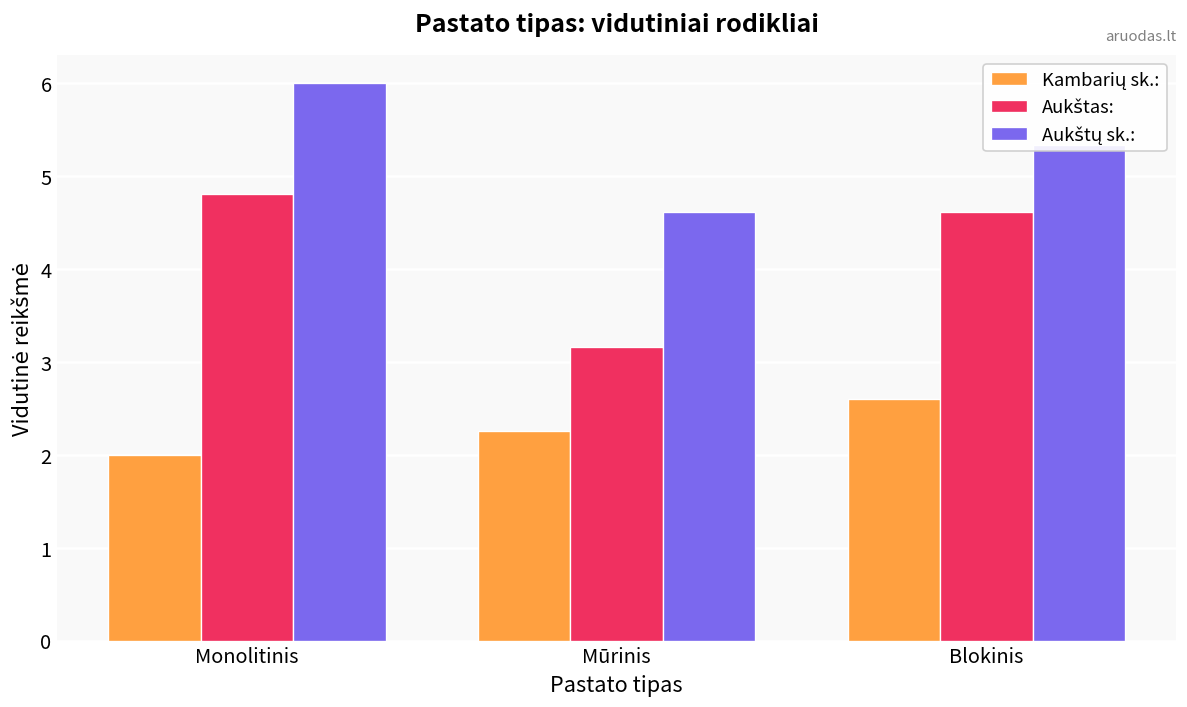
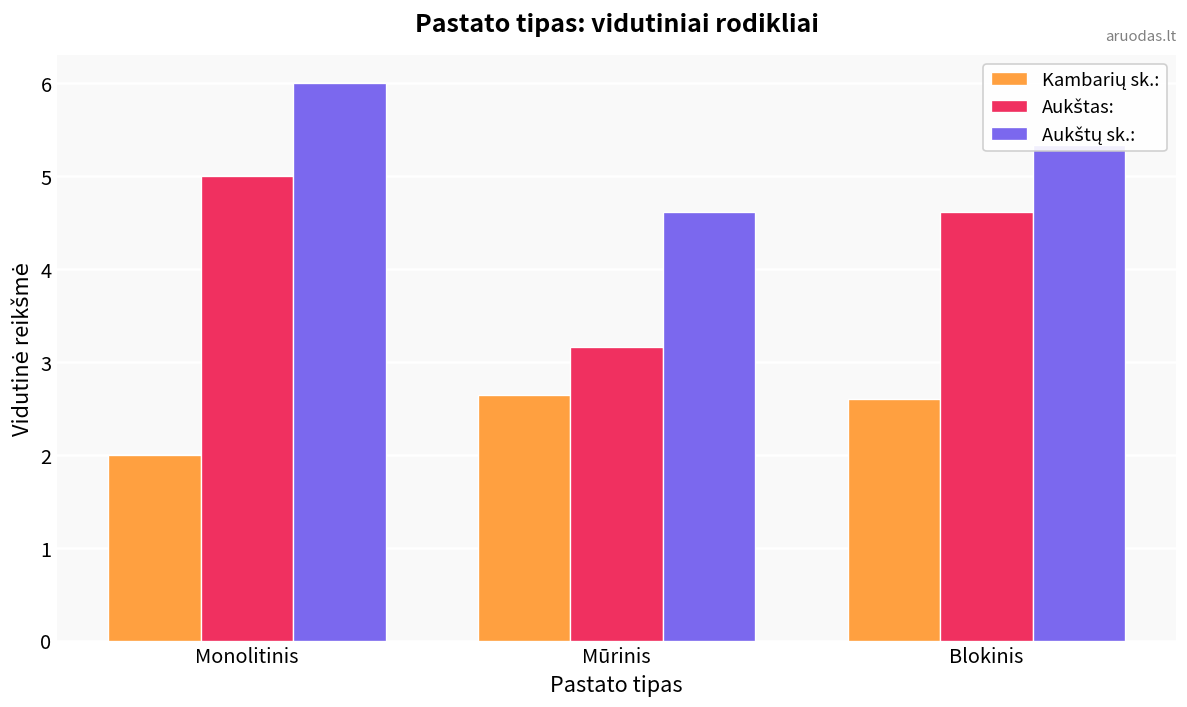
  {
    "Kambarių sk.:": {
      "Monolitinis": 2.0,
-     "Mūrinis": 2.3,
+     "Mūrinis": 2.6,
      "Blokinis": 2.6
    },
    "Aukštas:": {
-     "Monolitinis": 4.8,
+     "Monolitinis": 5.0,
      "Mūrinis": 3.2,
      "Blokinis": 4.6
    },
    "Aukštų sk.:": {
      "Monolitinis": 6.0,
      "Mūrinis": 4.6
    }
  }
